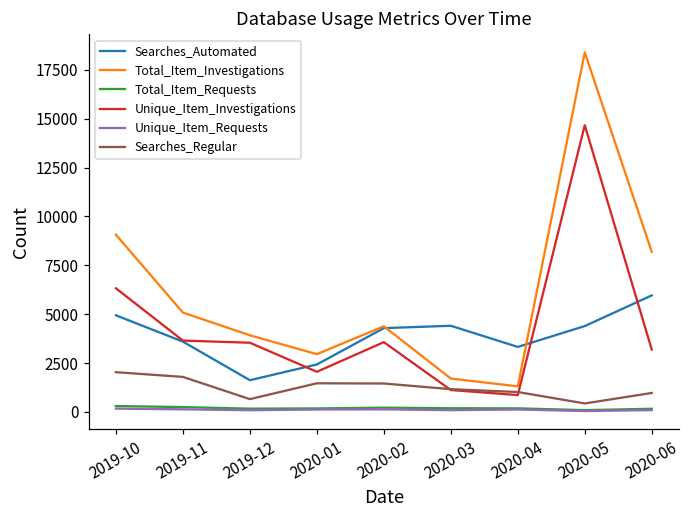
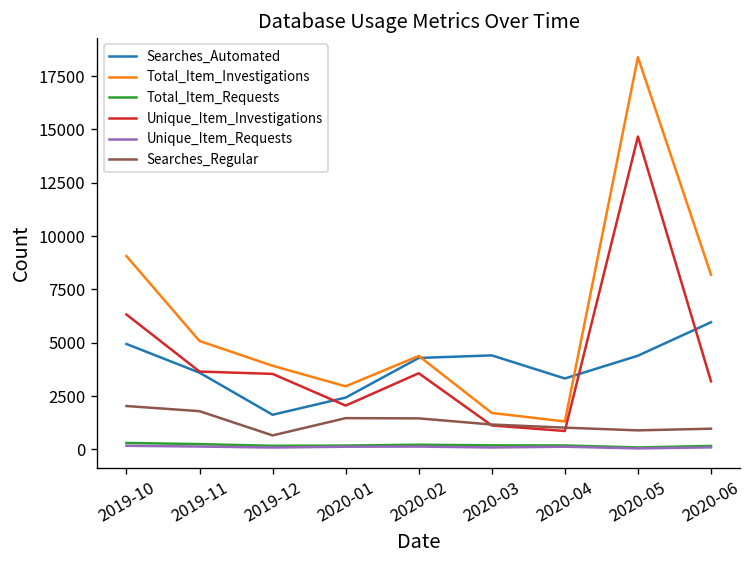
  {
    "Searches_Automated": {
      "2019-10": 4900,
      "2019-12": 1600,
      "2020-01": 2400,
      "2020-03": 4400,
      "2020-04": 3300,
      "2020-05": 4400,
      "2020-06": 6000
    },
    "Total_Item_Investigations": {
      "2019-10": 9100,
      "2019-11": 5100,
      "2019-12": 3900,
      "2020-01": 3000,
      "2020-03": 1700,
      "2020-04": 1300,
      "2020-05": 18400,
      "2020-06": 8200
    },
    "Unique_Item_Investigations": {
      "2019-10": 6300,
      "2019-12": 3500,
      "2020-01": 2100,
      "2020-02": 3600,
      "2020-04": 900,
      "2020-05": 14700,
      "2020-06": 3200
    },
    "Searches_Regular": {
      "2019-10": 2000,
      "2019-11": 1800,
      "2019-12": 700,
      "2020-01": 1500,
      "2020-02": 1500,
      "2020-04": 1000,
-     "2020-05": 400,
+     "2020-05": 900,
      "2020-06": 1000
    }
  }
